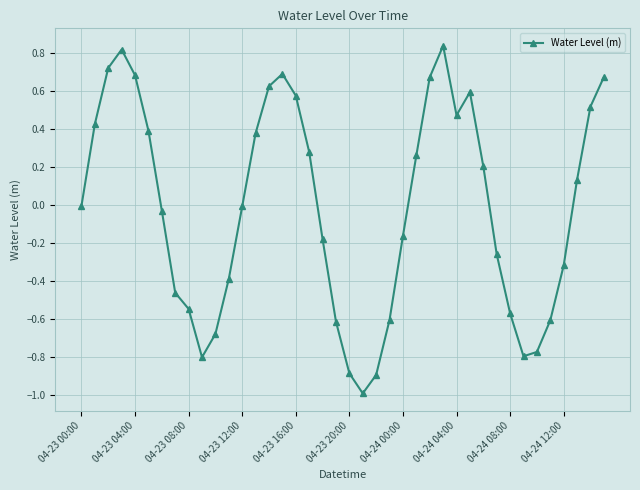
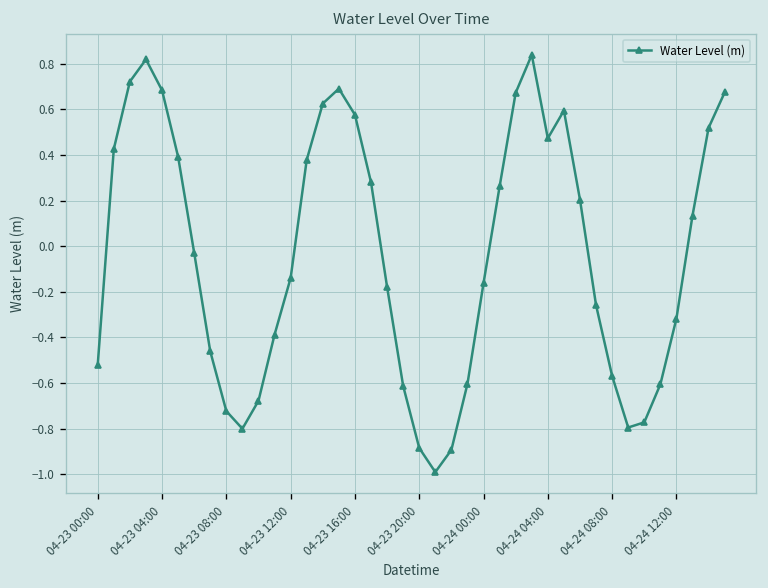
  {
-   "04-23 00:00": 0.00,
+   "04-23 00:00": -0.52,
    "04-23 04:00": 0.68,
-   "04-23 08:00": -0.55,
-   "04-23 12:00": -0.01,
+   "04-23 08:00": -0.72,
+   "04-23 12:00": -0.14,
    "04-23 16:00": 0.58,
    "04-23 20:00": -0.88,
    "04-24 00:00": -0.16,
    "04-24 04:00": 0.47,
    "04-24 08:00": -0.57,
    "04-24 12:00": -0.32
  }
